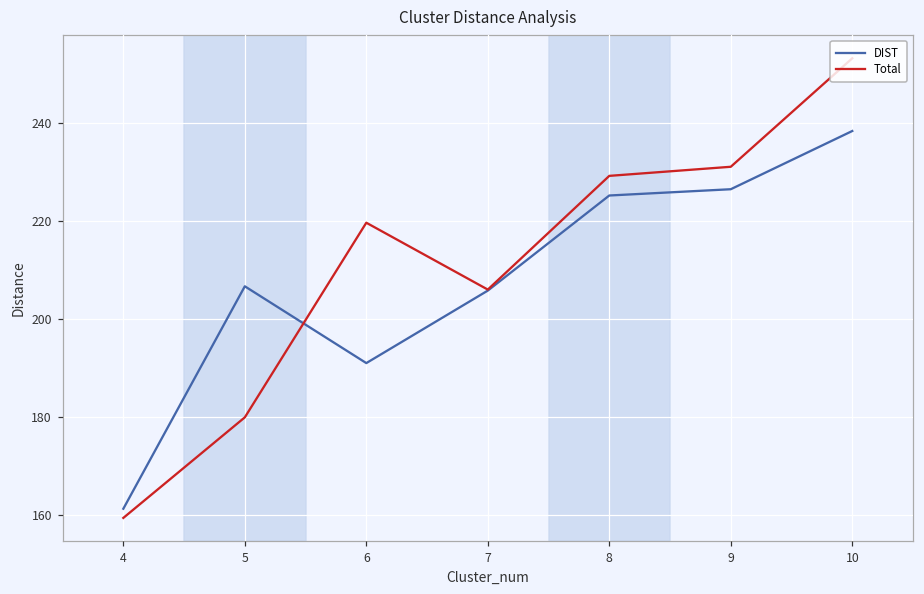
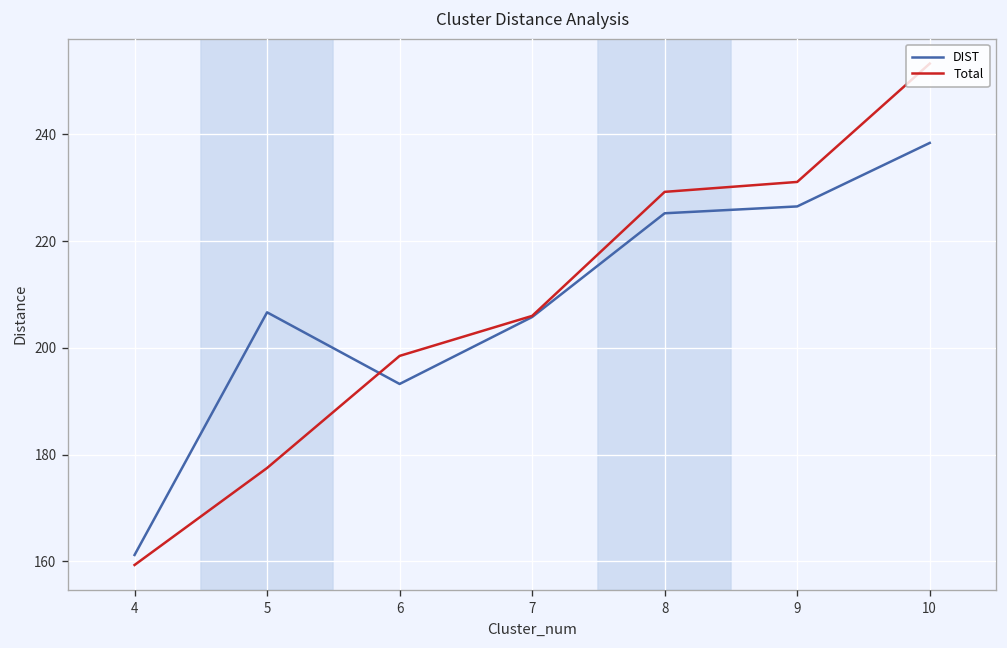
  {
    "DIST": {
      "4": 161,
      "5": 207,
-     "6": 191,
+     "6": 193,
      "8": 225,
      "9": 227,
      "10": 238
    },
    "Total": {
      "4": 159,
-     "5": 180,
-     "6": 220,
+     "5": 177,
+     "6": 198,
      "8": 229,
      "9": 231
    }
  }
